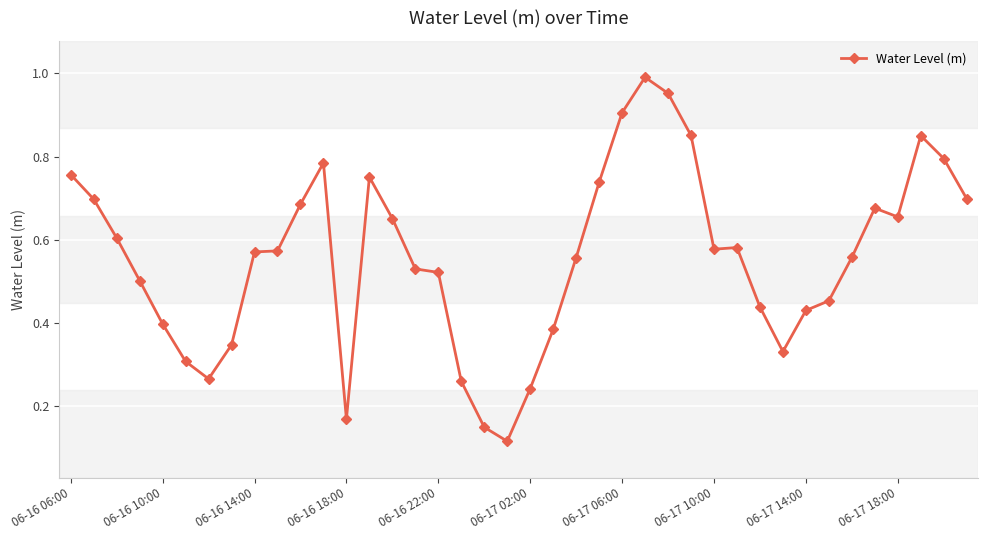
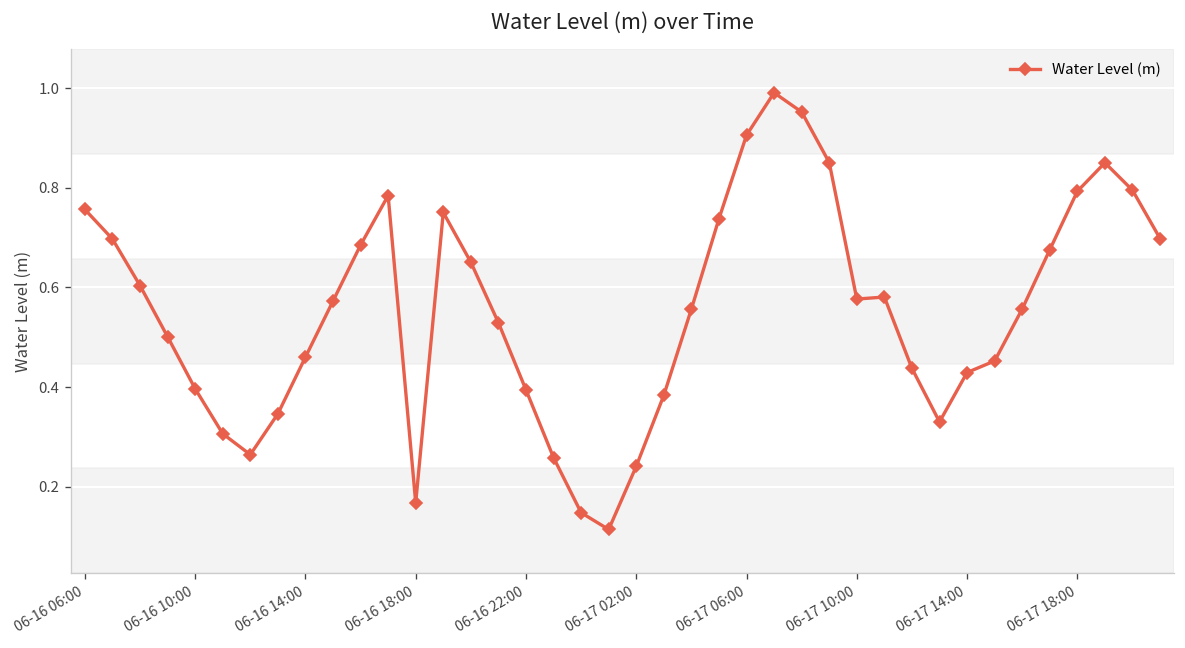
  {
    "06-16 06:00": 0.76,
    "06-16 10:00": 0.40,
-   "06-16 14:00": 0.57,
+   "06-16 14:00": 0.46,
    "06-16 18:00": 0.17,
-   "06-16 22:00": 0.52,
+   "06-16 22:00": 0.39,
    "06-17 02:00": 0.24,
    "06-17 06:00": 0.91,
    "06-17 10:00": 0.58,
    "06-17 14:00": 0.43,
-   "06-17 18:00": 0.65
+   "06-17 18:00": 0.79
  }
